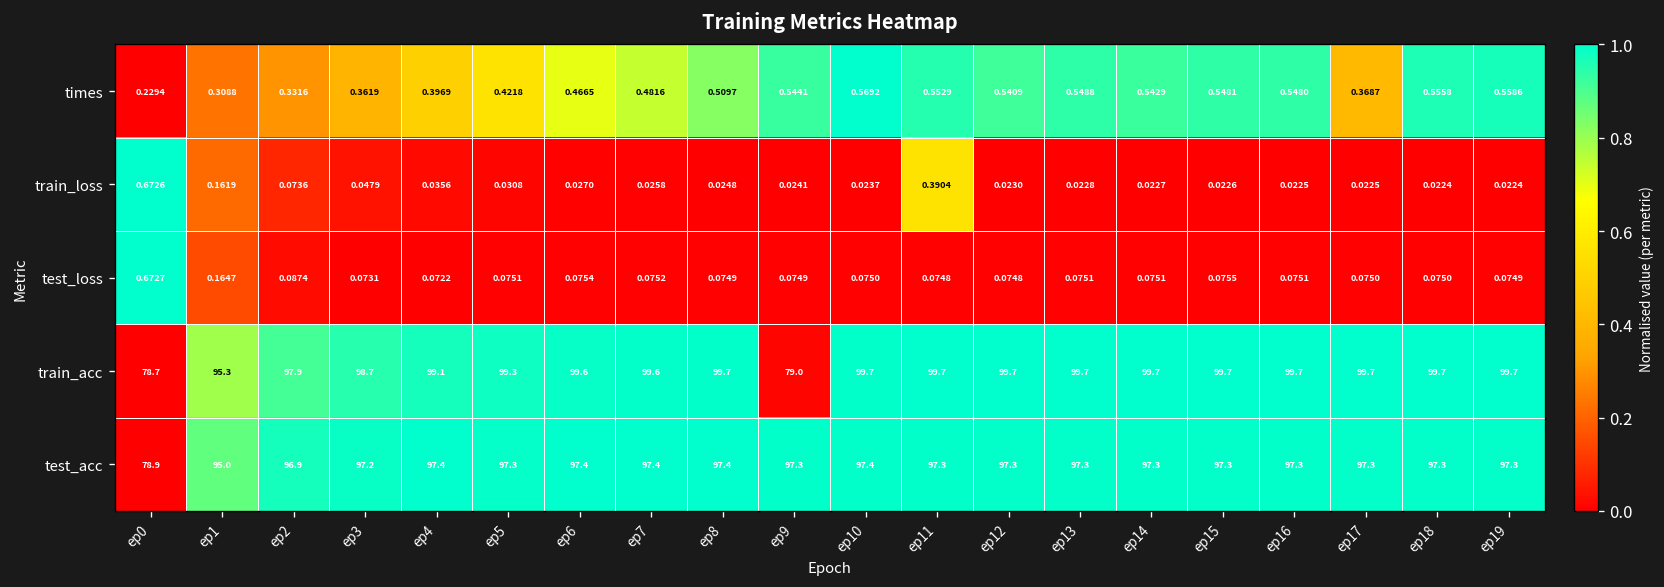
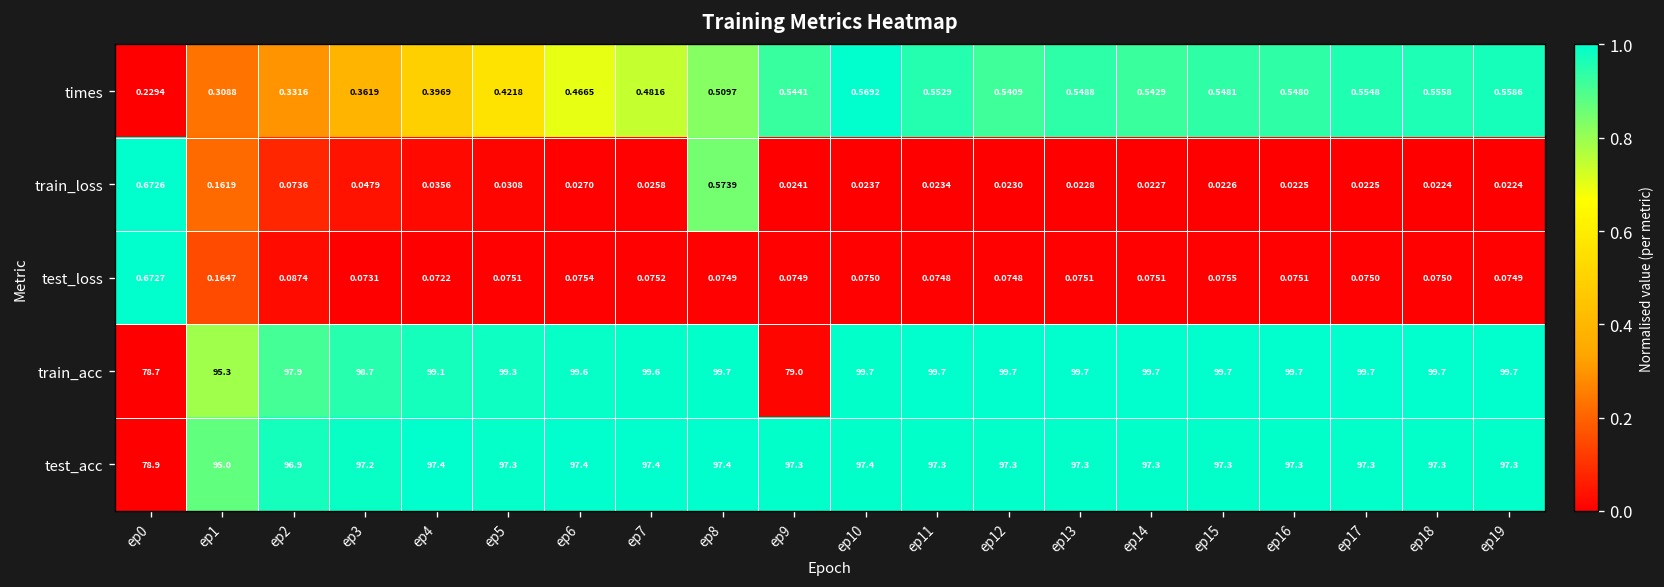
  {
    "times": {
      "ep0": 0.2294,
      "ep1": 0.3088,
      "ep2": 0.3316,
      "ep3": 0.3619,
      "ep4": 0.3969,
      "ep5": 0.4218,
      "ep6": 0.4665,
      "ep7": 0.4816,
      "ep8": 0.5097,
      "ep9": 0.5441,
      "ep10": 0.5692,
      "ep11": 0.5529,
      "ep12": 0.5409,
      "ep13": 0.5488,
      "ep14": 0.5429,
      "ep15": 0.5481,
      "ep16": 0.5480,
-     "ep17": 0.3687,
+     "ep17": 0.5548,
      "ep18": 0.5558,
      "ep19": 0.5586
    },
    "train_loss": {
      "ep0": 0.6726,
      "ep1": 0.1619,
      "ep2": 0.0736,
      "ep3": 0.0479,
      "ep4": 0.0356,
      "ep5": 0.0308,
      "ep6": 0.0270,
      "ep7": 0.0258,
-     "ep8": 0.0248,
+     "ep8": 0.5739,
      "ep9": 0.0241,
      "ep10": 0.0237,
-     "ep11": 0.3904,
+     "ep11": 0.0234,
      "ep12": 0.0230,
      "ep13": 0.0228,
      "ep14": 0.0227,
      "ep15": 0.0226,
      "ep16": 0.0225,
      "ep17": 0.0225,
      "ep18": 0.0224,
      "ep19": 0.0224
    },
    "test_loss": {
      "ep0": 0.6727,
      "ep1": 0.1647,
      "ep2": 0.0874,
      "ep3": 0.0731,
      "ep4": 0.0722,
      "ep5": 0.0751,
      "ep6": 0.0754,
      "ep7": 0.0752,
      "ep8": 0.0749,
      "ep9": 0.0749,
      "ep10": 0.0750,
      "ep11": 0.0748,
      "ep12": 0.0748,
      "ep13": 0.0751,
      "ep14": 0.0751,
      "ep15": 0.0755,
      "ep16": 0.0751,
      "ep17": 0.0750,
      "ep18": 0.0750,
      "ep19": 0.0749
    },
    "train_acc": {
      "ep0": 78.7,
      "ep1": 95.3,
      "ep2": 97.9,
      "ep3": 98.7,
      "ep4": 99.1,
      "ep5": 99.3,
      "ep6": 99.6,
      "ep7": 99.6,
      "ep8": 99.7,
      "ep9": 79.0,
      "ep10": 99.7,
      "ep11": 99.7,
      "ep12": 99.7,
      "ep13": 99.7,
      "ep14": 99.7,
      "ep15": 99.7,
      "ep16": 99.7,
      "ep17": 99.7,
      "ep18": 99.7,
      "ep19": 99.7
    },
    "test_acc": {
      "ep0": 78.9,
      "ep1": 95.0,
      "ep2": 96.9,
      "ep3": 97.2,
      "ep4": 97.4,
      "ep5": 97.3,
      "ep6": 97.4,
      "ep7": 97.4,
      "ep8": 97.4,
      "ep9": 97.3,
      "ep10": 97.4,
      "ep11": 97.3,
      "ep12": 97.3,
      "ep13": 97.3,
      "ep14": 97.3,
      "ep15": 97.3,
      "ep16": 97.3,
      "ep17": 97.3,
      "ep18": 97.3,
      "ep19": 97.3
    }
  }
